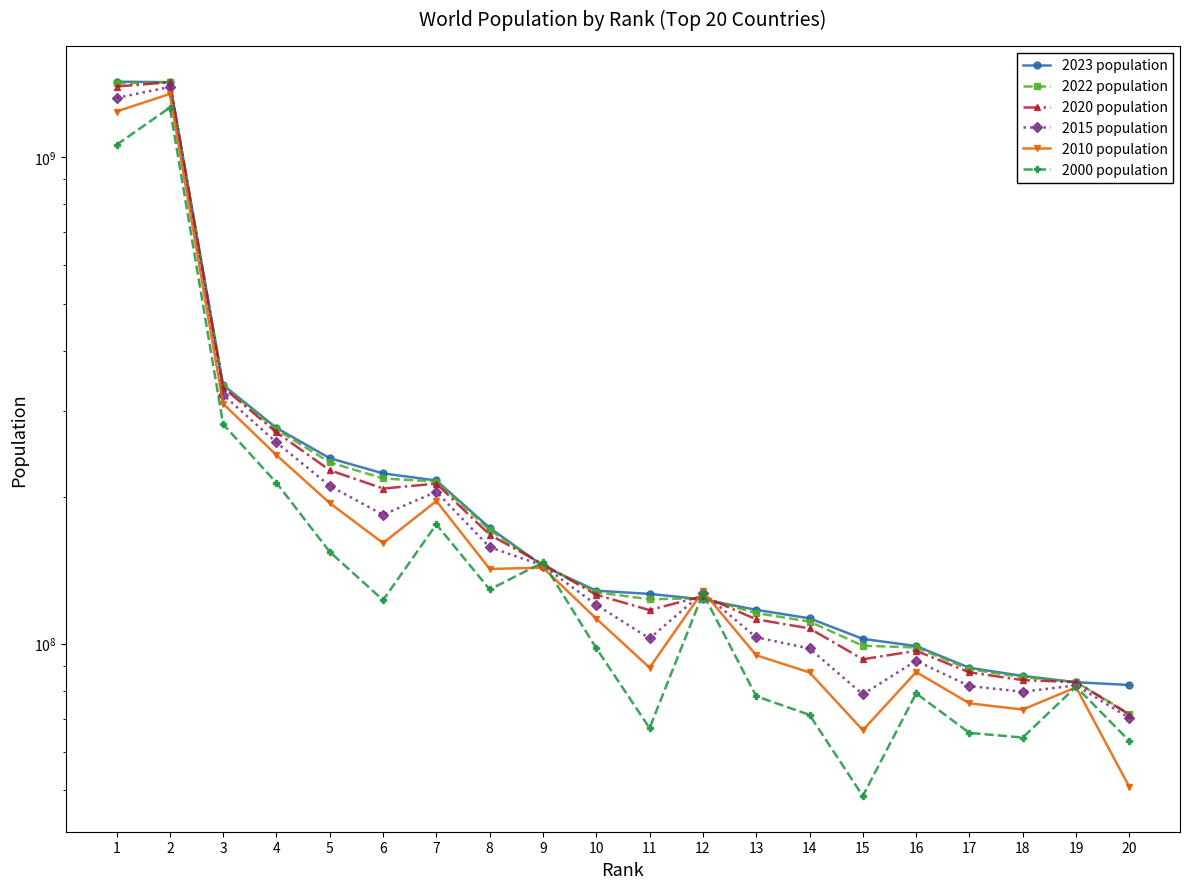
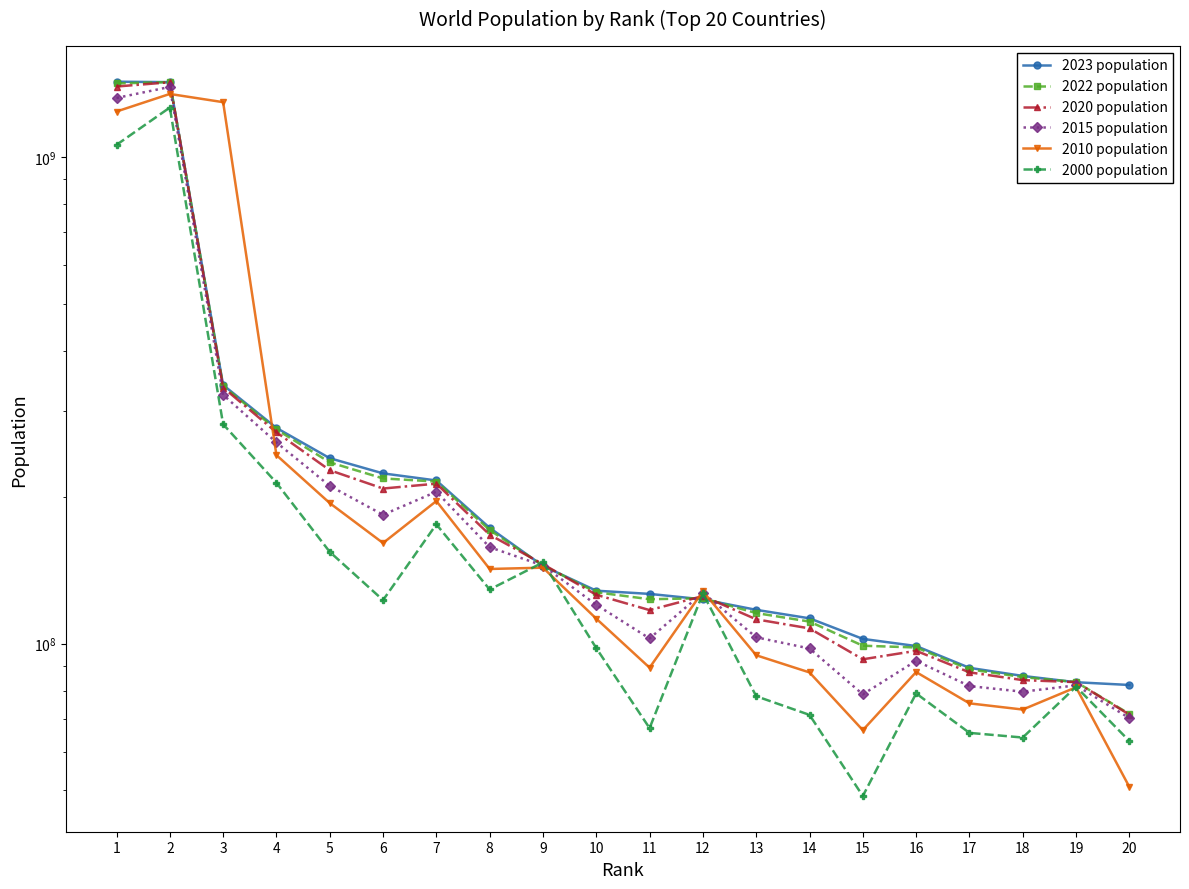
  {
    "2023 population": {
      "5": 240000000,
      "6": 220000000,
      "11": 127000000,
      "13": 117000000,
      "14": 113000000,
      "15": 102000000,
      "20": 82000000
    },
    "2022 population": {
      "5": 240000000,
      "6": 220000000,
      "11": 123000000,
      "13": 116000000,
      "14": 111000000,
      "15": 99000000
    },
    "2020 population": {
      "1": 1400000000,
      "4": 270000000,
      "5": 230000000,
      "6": 208000000,
      "8": 167000000,
      "11": 117000000,
      "13": 112000000,
      "14": 107000000,
      "15": 93000000,
      "16": 97000000,
      "17": 87000000,
      "18": 84000000
    },
    "2015 population": {
      "1": 1320000000,
      "2": 1390000000,
      "3": 320000000,
      "4": 260000000,
      "5": 211000000,
      "6": 184000000,
      "7": 205000000,
      "8": 158000000,
      "10": 120000000,
      "11": 102000000,
      "13": 103000000,
      "14": 98000000,
      "15": 79000000,
      "16": 92000000,
      "17": 82000000,
      "18": 80000000,
      "20": 70000000
    },
    "2010 population": {
      "1": 1240000000,
      "2": 1350000000,
-     "3": 310000000,
+     "3": 1300000000,
      "4": 240000000,
      "5": 194000000,
      "6": 161000000,
      "7": 196000000,
      "8": 142000000,
      "10": 113000000,
      "11": 89000000,
      "13": 95000000,
      "14": 87000000,
      "15": 66000000,
      "16": 87000000,
      "17": 75000000,
      "18": 73000000,
      "20": 51000000
    },
    "2000 population": {
      "1": 1060000000,
      "2": 1260000000,
      "3": 280000000,
      "4": 210000000,
      "5": 154000000,
      "6": 123000000,
      "7": 176000000,
      "8": 129000000,
      "10": 98000000,
      "11": 67000000,
      "13": 78000000,
      "14": 71000000,
      "15": 49000000,
      "16": 79000000,
      "17": 66000000,
      "18": 64000000,
      "20": 63000000
    }
  }
